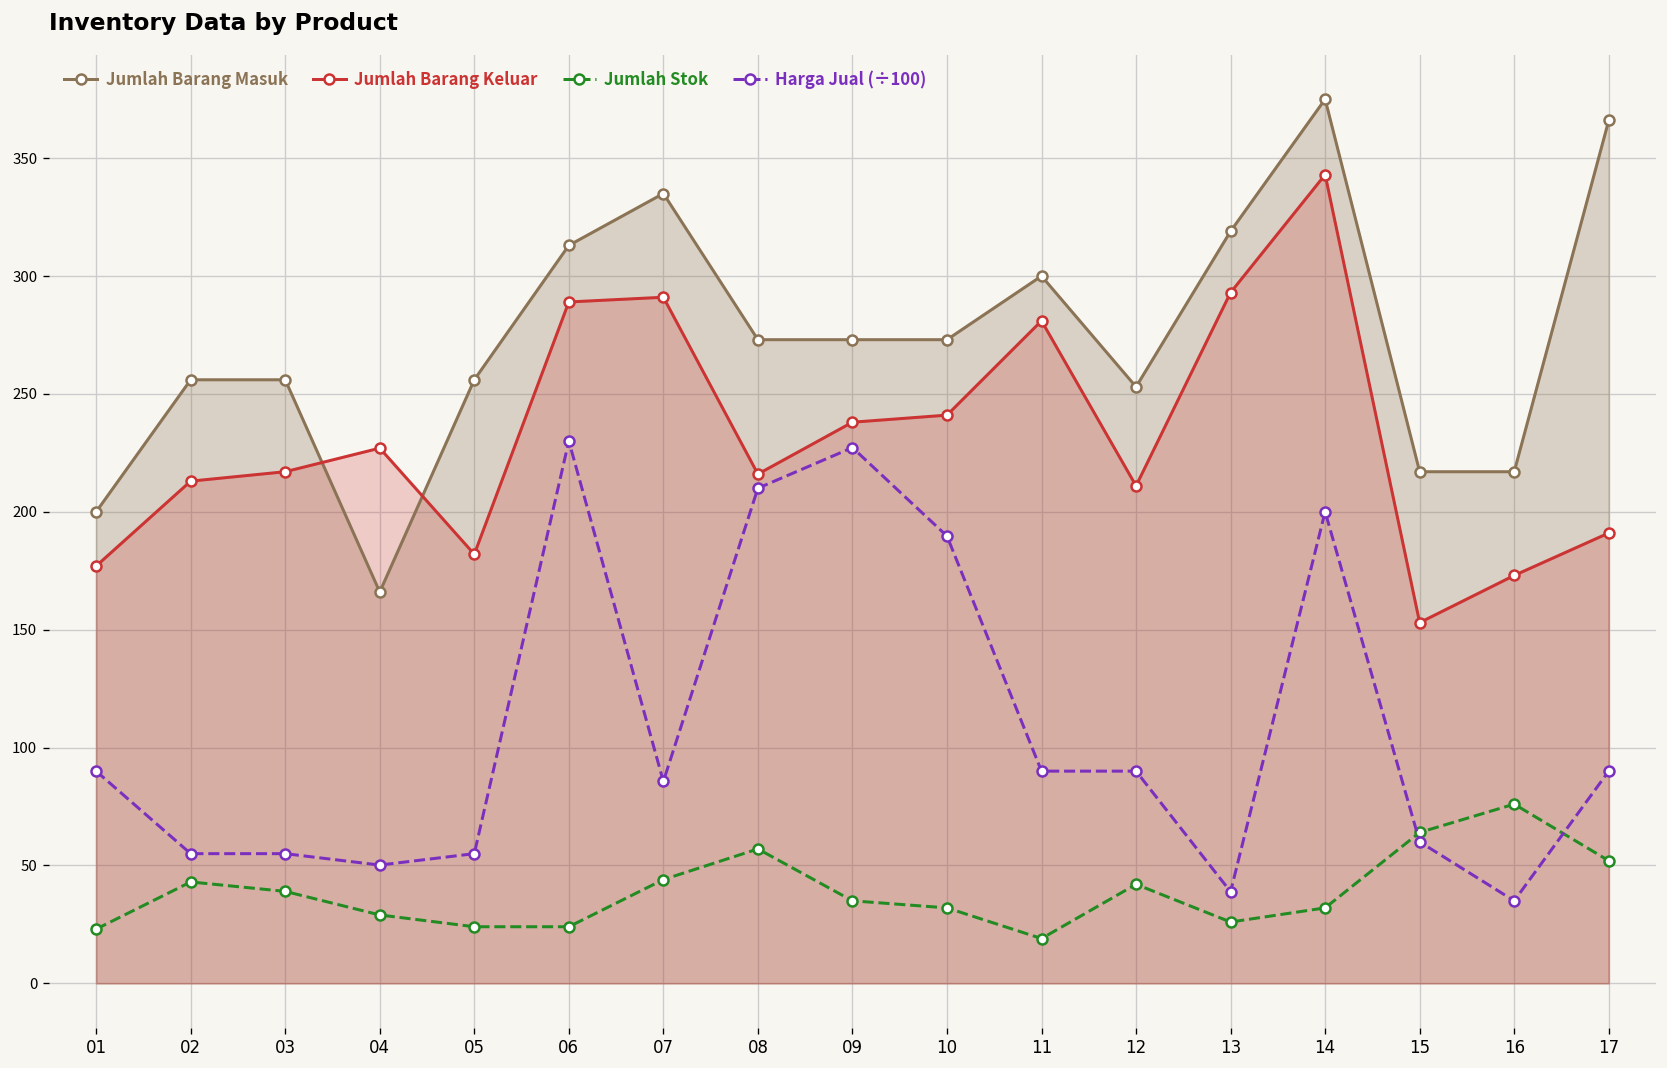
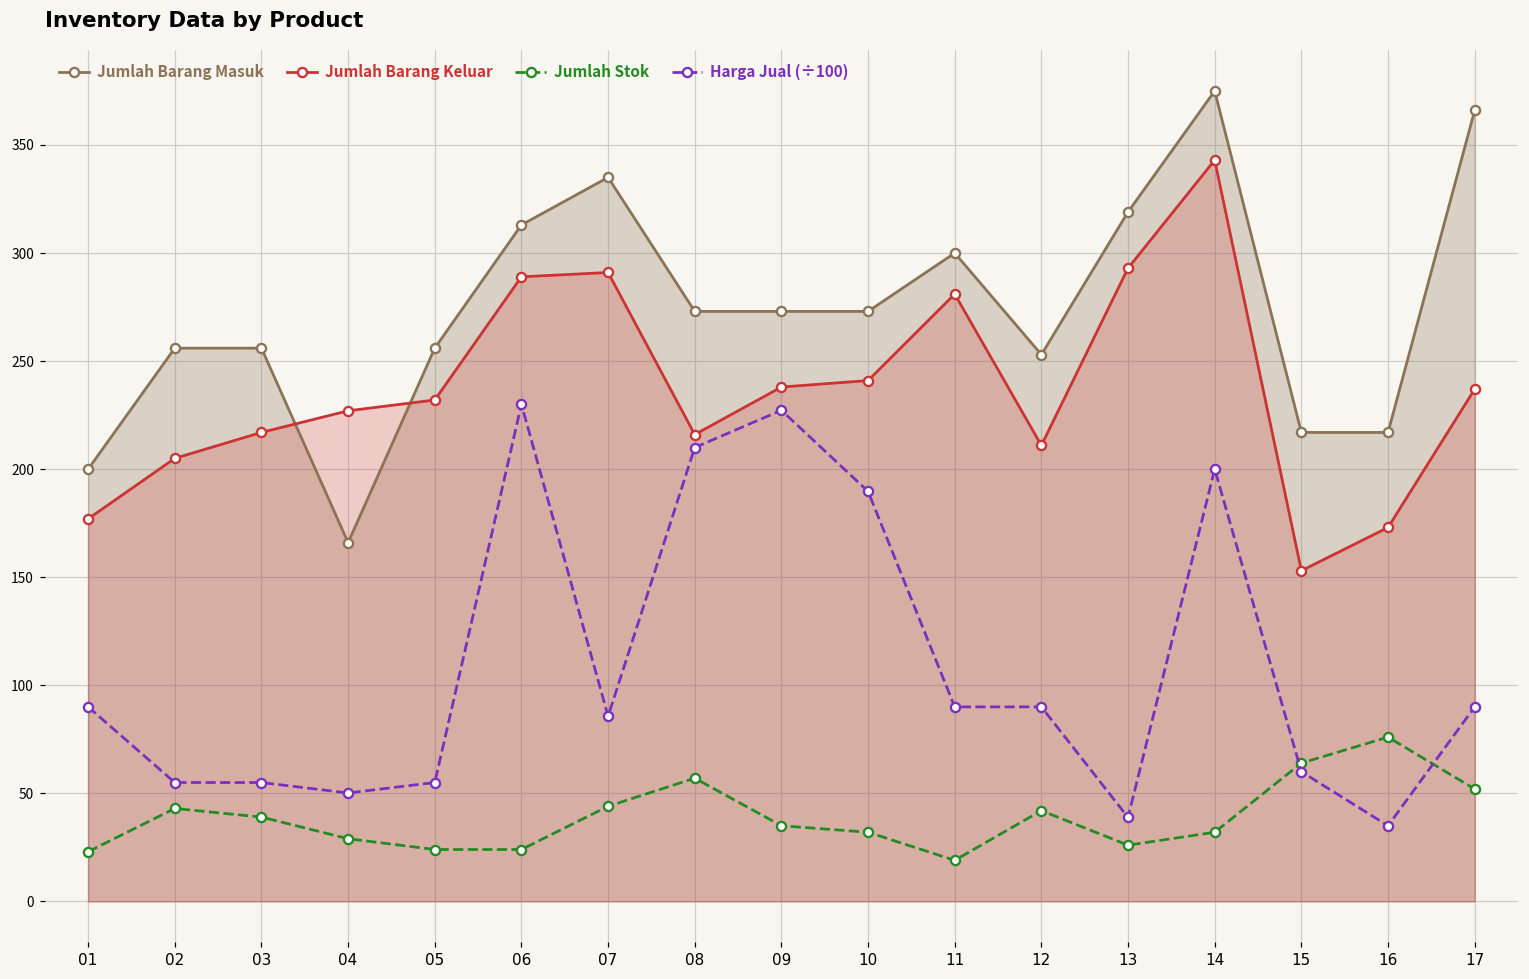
  {
    "Jumlah Barang Masuk": {
      "01": 200,
      "02": 256,
      "03": 256,
      "04": 166,
      "05": 256,
      "06": 313,
      "07": 335,
      "08": 273,
      "09": 273,
      "10": 273,
      "11": 300,
      "12": 253,
      "13": 319,
      "14": 375,
      "15": 217,
      "16": 217,
      "17": 366
    },
    "Jumlah Barang Keluar": {
      "01": 177,
-     "02": 213,
+     "02": 205,
      "03": 217,
      "04": 227,
-     "05": 182,
+     "05": 232,
      "06": 289,
      "07": 291,
      "08": 216,
      "09": 238,
      "10": 241,
      "11": 281,
      "12": 211,
      "13": 293,
      "14": 343,
      "15": 153,
      "16": 173,
-     "17": 191
+     "17": 237
    },
    "Jumlah Stok": {
      "01": 23,
      "02": 43,
      "03": 39,
      "04": 29,
      "05": 24,
      "06": 24,
      "07": 44,
      "08": 57,
      "09": 35,
      "10": 32,
      "11": 19,
      "12": 42,
      "13": 26,
      "14": 32,
      "15": 64,
      "16": 76,
      "17": 52
    },
    "Harga Jual (÷100)": {
      "01": 90,
      "02": 55,
      "03": 55,
      "04": 50,
      "05": 55,
      "06": 230,
      "07": 86,
      "08": 210,
      "09": 227,
      "10": 190,
      "11": 90,
      "12": 90,
      "13": 39,
      "14": 200,
      "15": 60,
      "16": 35,
      "17": 90
    }
  }
